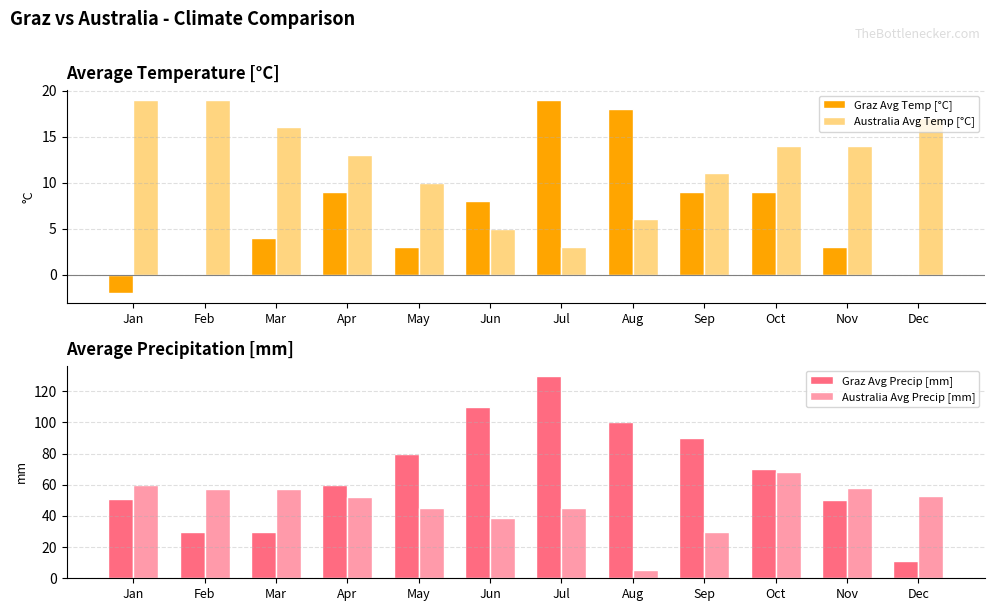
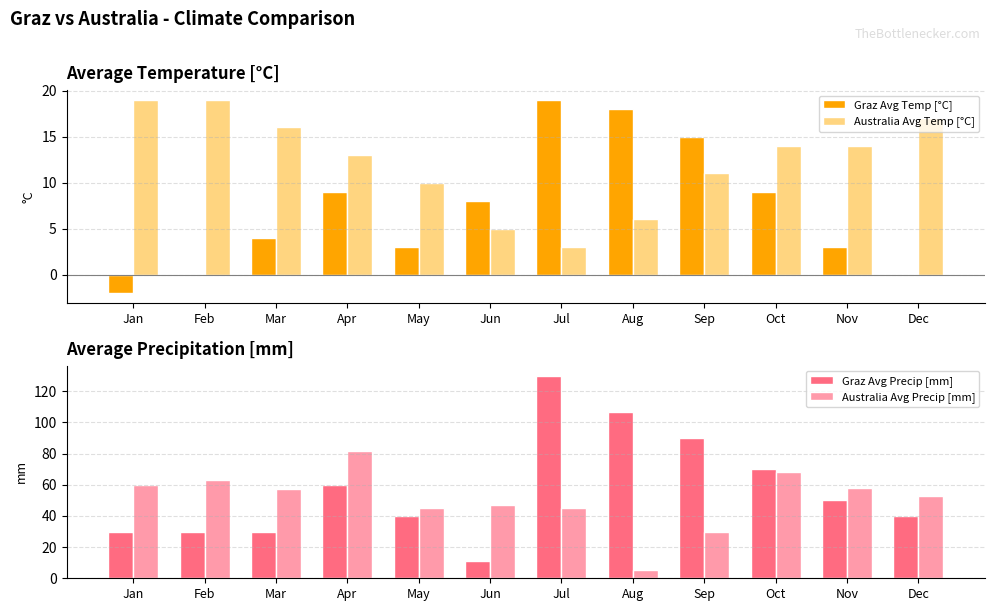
  {
    "Average Temperature [°C]": {
      "Graz Avg Temp [°C]": {
        "Jan": -2,
        "Feb": 0,
        "Mar": 4,
        "Apr": 9,
        "May": 3,
        "Jun": 8,
        "Jul": 19,
        "Aug": 18,
-       "Sep": 9,
+       "Sep": 15,
        "Oct": 9,
        "Nov": 3,
        "Dec": 0
      },
      "Australia Avg Temp [°C]": {
        "Jan": 19,
        "Feb": 19,
        "Mar": 16,
        "Apr": 13,
        "May": 10,
        "Jun": 5,
        "Jul": 3,
        "Aug": 6,
        "Sep": 11,
        "Oct": 14,
        "Nov": 14
      }
    },
    "Average Precipitation [mm]": {
      "Graz Avg Precip [mm]": {
-       "Jan": 51,
+       "Jan": 30,
        "Feb": 30,
        "Mar": 30,
        "Apr": 60,
-       "May": 80,
-       "Jun": 110,
+       "May": 40,
+       "Jun": 11,
        "Jul": 130,
-       "Aug": 100,
+       "Aug": 107,
        "Sep": 90,
        "Oct": 70,
        "Nov": 50,
-       "Dec": 11
+       "Dec": 40
      },
      "Australia Avg Precip [mm]": {
        "Jan": 60,
-       "Feb": 57,
+       "Feb": 63,
        "Mar": 57,
-       "Apr": 52,
+       "Apr": 82,
        "May": 45,
-       "Jun": 39,
+       "Jun": 47,
        "Jul": 45,
        "Aug": 5,
        "Sep": 30,
        "Oct": 68,
        "Nov": 58,
        "Dec": 53
      }
    }
  }
